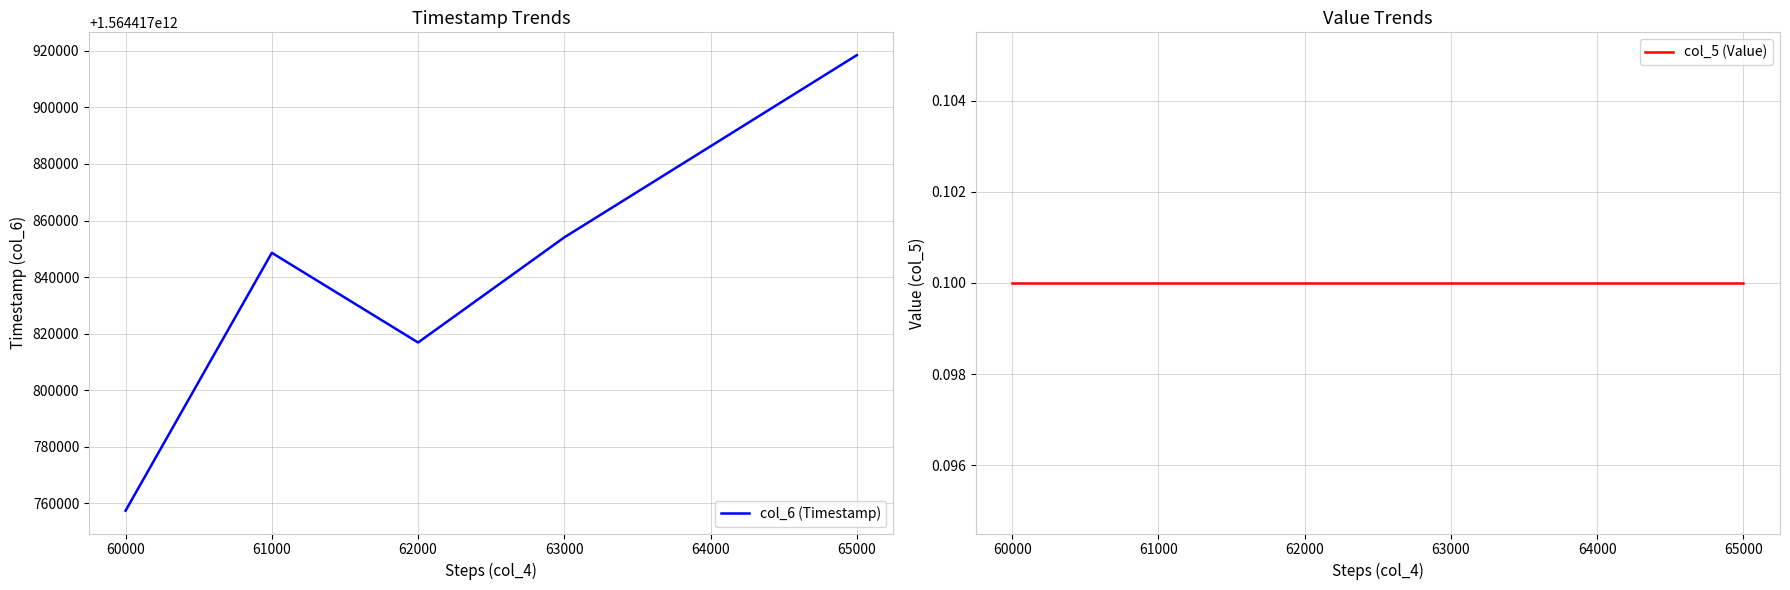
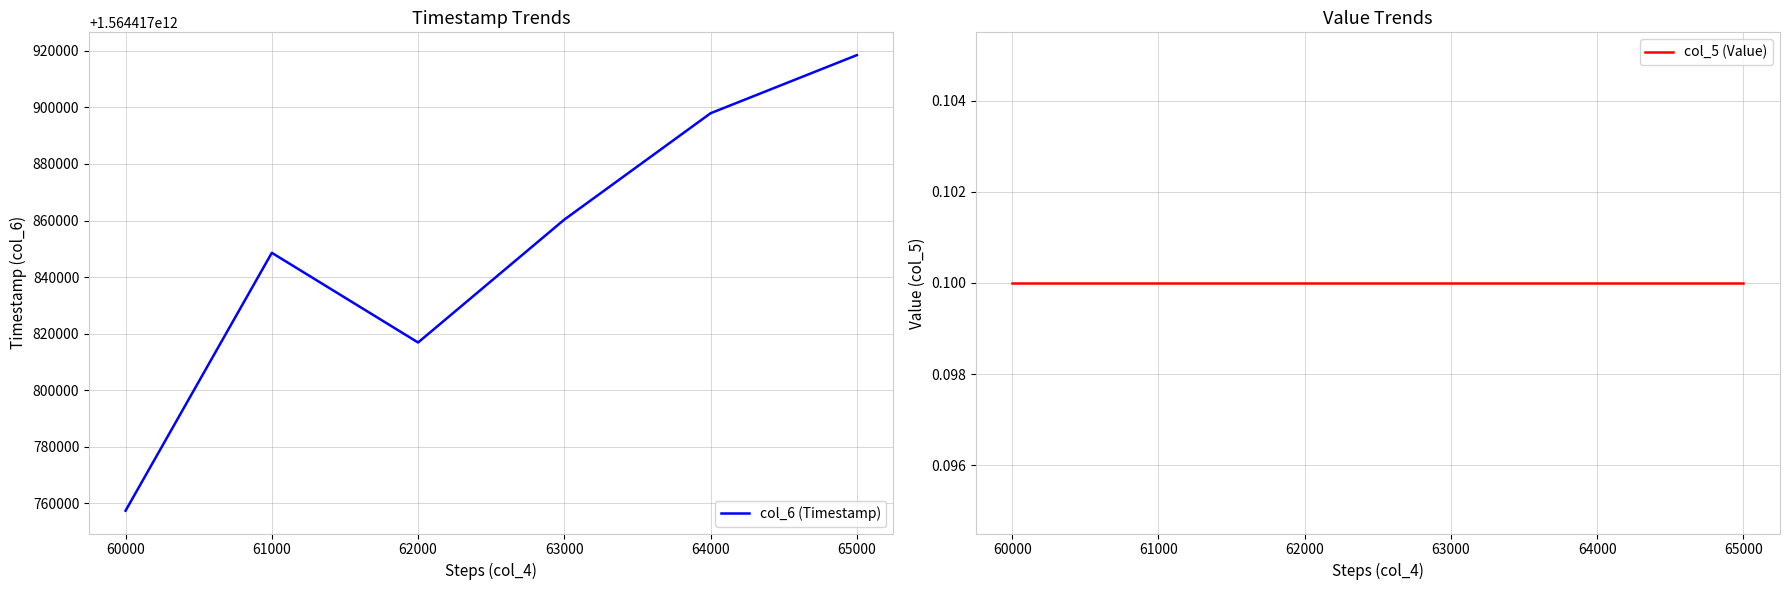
  {
    "Timestamp Trends": {
      "60000": 1564417757000,
      "61000": 1564417849000,
      "62000": 1564417817000,
-     "63000": 1564417854000,
-     "64000": 1564417886000,
+     "63000": 1564417860000,
+     "64000": 1564417898000,
      "65000": 1564417919000
    },
    "Value Trends": {
      "60000": 0.1000,
      "61000": 0.1000,
      "62000": 0.1000,
      "63000": 0.1000,
      "64000": 0.1000,
      "65000": 0.1000
    }
  }
